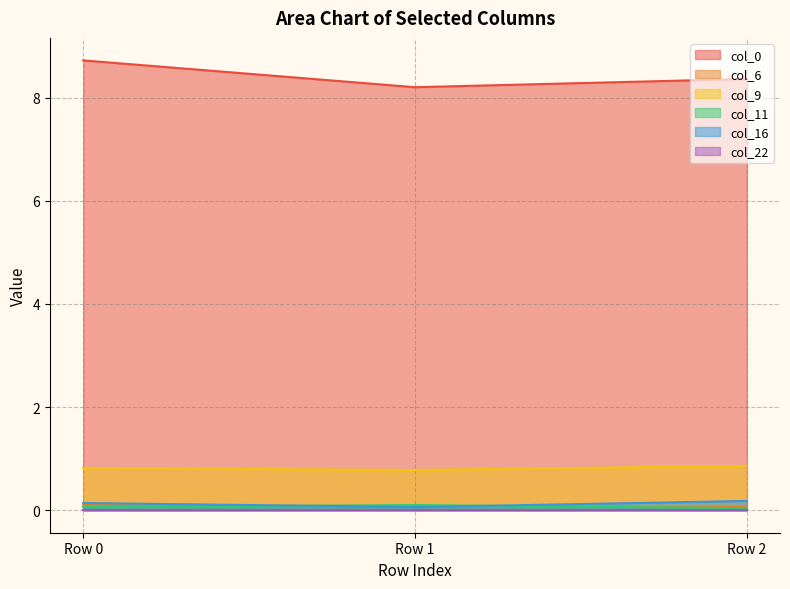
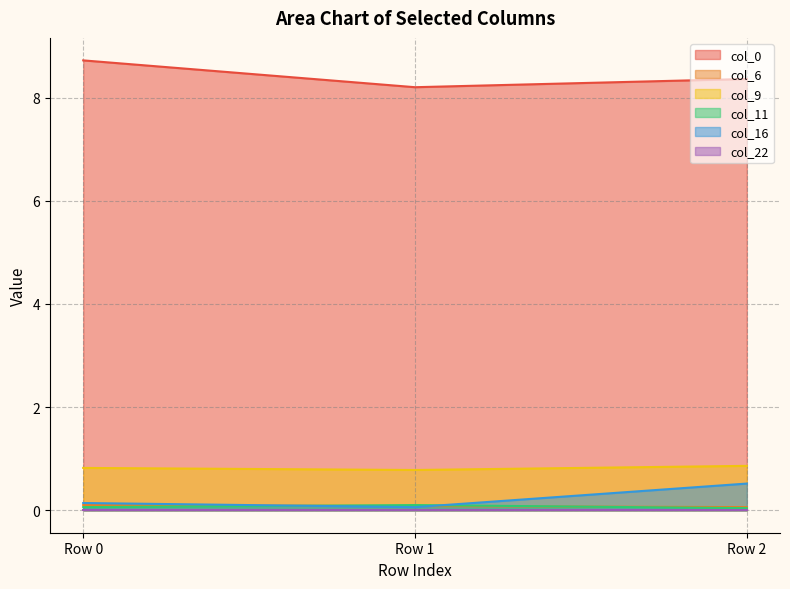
  {
    "col_16": {
-     "Row 2": 0.2
+     "Row 2": 0.5
    },
    "col_22": {
      "Row 0": 0.0,
      "Row 1": 0.0
    }
  }
